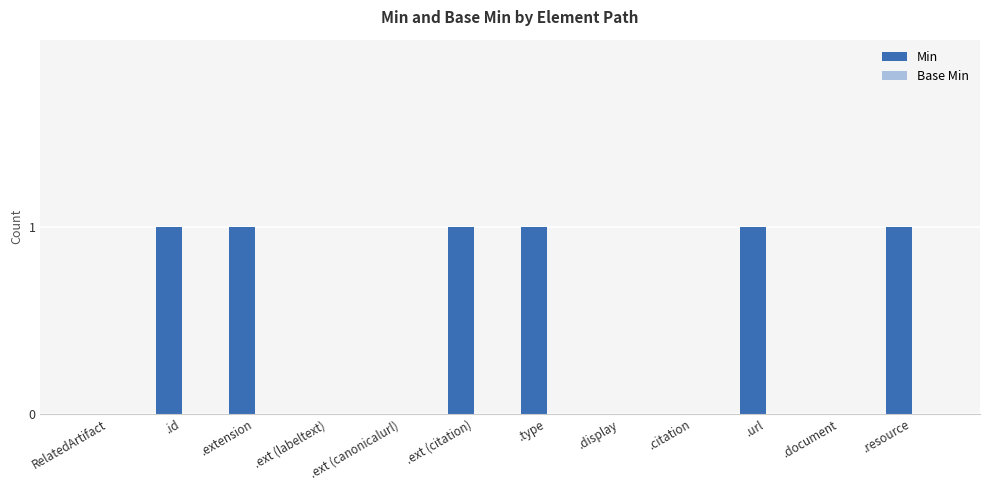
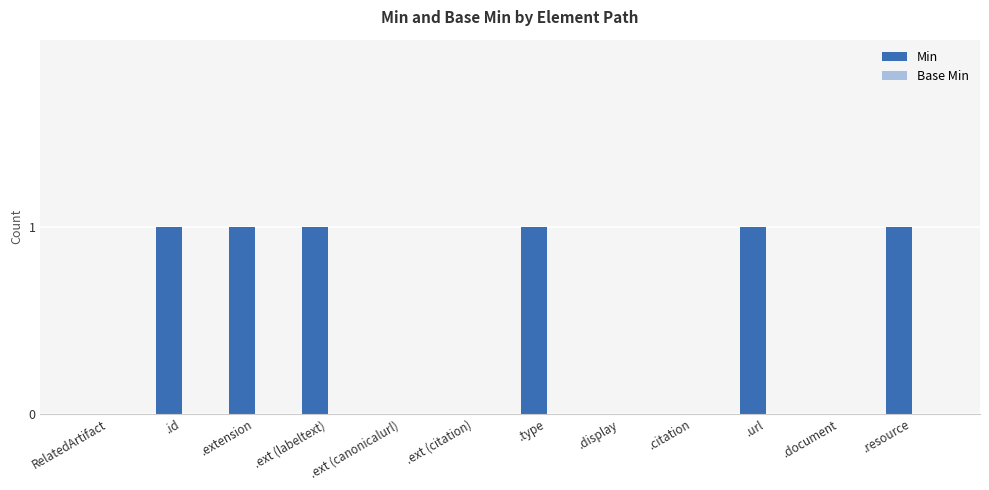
  {
    "Min": {
      "RelatedArtifact": 0,
      ".id": 1,
      ".extension": 1,
-     ".ext (labeltext)": 0,
+     ".ext (labeltext)": 1,
      ".ext (canonicalurl)": 0,
-     ".ext (citation)": 1,
+     ".ext (citation)": 0,
      ".type": 1,
      ".display": 0,
      ".citation": 0,
      ".url": 1,
      ".document": 0,
      ".resource": 1
    },
    "Base Min": {
      "RelatedArtifact": 0,
      ".id": 0,
      ".extension": 0,
      ".ext (labeltext)": 0,
      ".ext (canonicalurl)": 0,
      ".ext (citation)": 0,
      ".type": 0,
      ".display": 0,
      ".citation": 0,
      ".url": 0,
      ".document": 0,
      ".resource": 0
    }
  }
